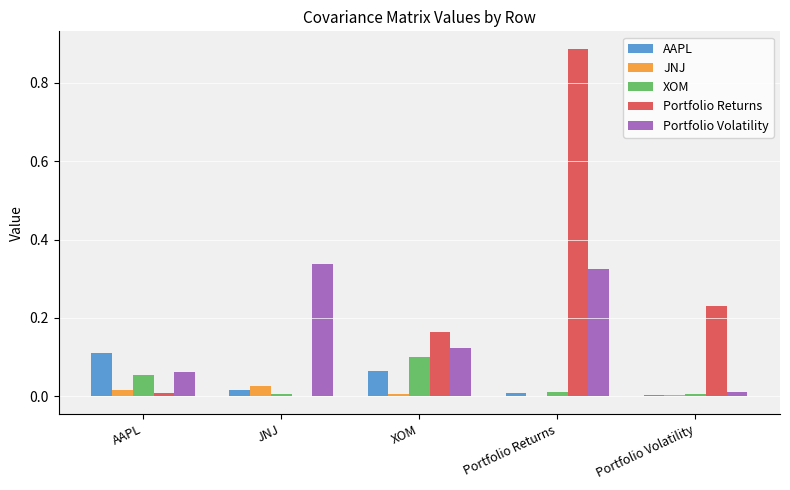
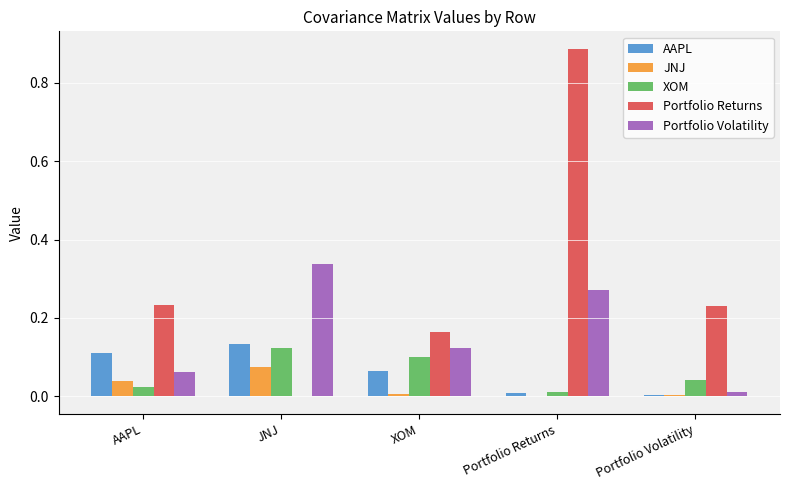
  {
    "AAPL": {
      "AAPL": 0.11,
-     "JNJ": 0.01,
+     "JNJ": 0.13,
      "XOM": 0.06,
      "Portfolio Returns": 0.01
    },
    "JNJ": {
-     "AAPL": 0.01,
-     "JNJ": 0.03
+     "AAPL": 0.04,
+     "JNJ": 0.07
    },
    "XOM": {
-     "AAPL": 0.05,
-     "JNJ": 0.01,
+     "AAPL": 0.02,
+     "JNJ": 0.12,
      "XOM": 0.10,
      "Portfolio Returns": 0.01,
-     "Portfolio Volatility": 0.01
+     "Portfolio Volatility": 0.04
    },
    "Portfolio Returns": {
-     "AAPL": 0.01,
+     "AAPL": 0.23,
      "XOM": 0.16,
      "Portfolio Returns": 0.89,
      "Portfolio Volatility": 0.23
    },
    "Portfolio Volatility": {
      "AAPL": 0.06,
      "JNJ": 0.34,
      "XOM": 0.12,
-     "Portfolio Returns": 0.33,
+     "Portfolio Returns": 0.27,
      "Portfolio Volatility": 0.01
    }
  }
